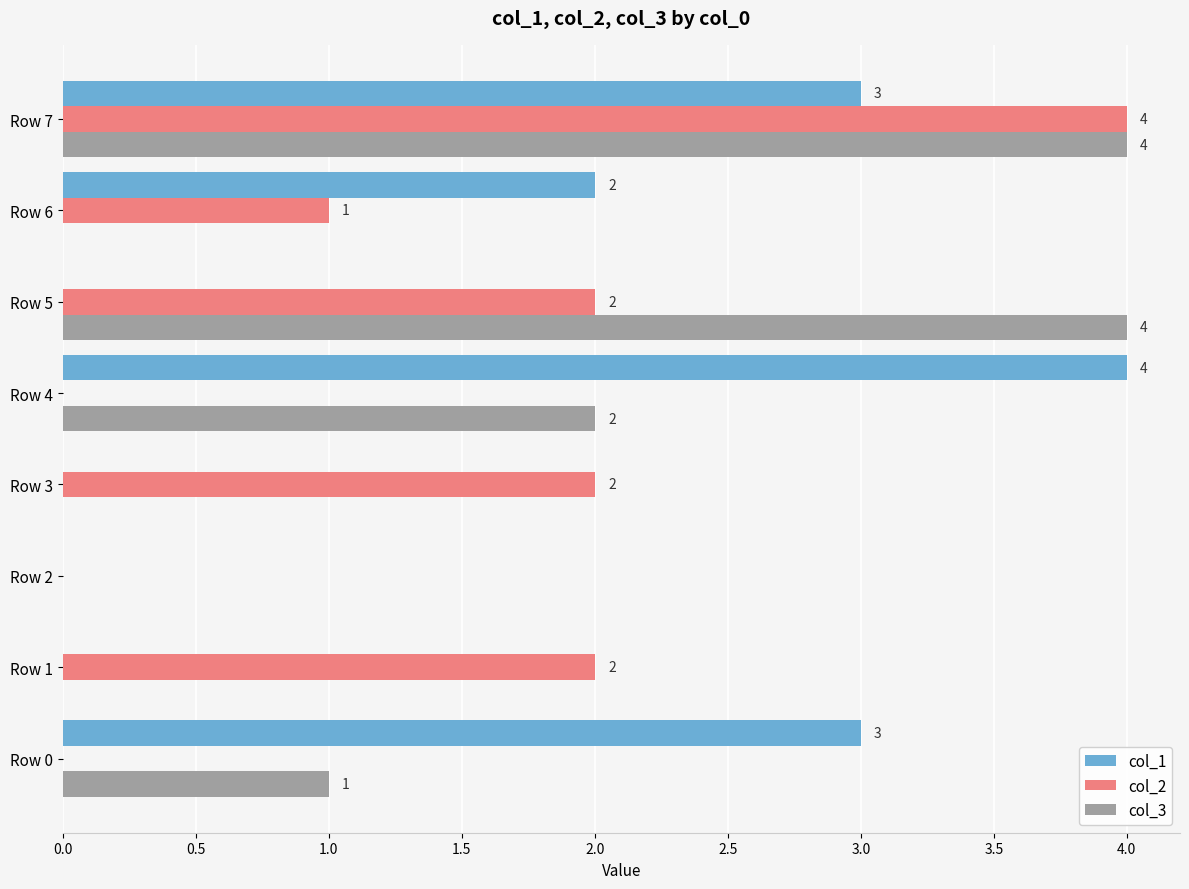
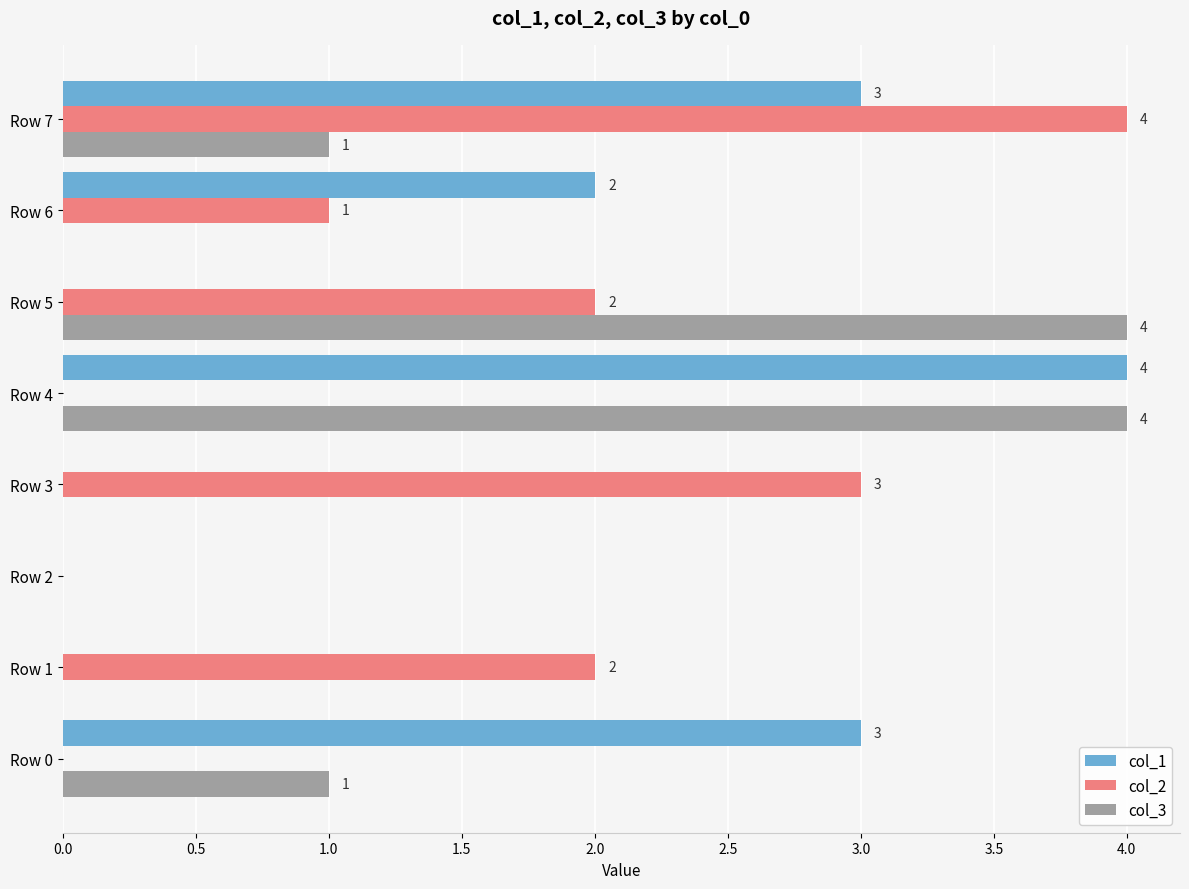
  {
    "col_1": {
      "Row 7": 3,
      "Row 6": 2,
      "Row 4": 4,
      "Row 0": 3
    },
    "col_2": {
      "Row 7": 4,
      "Row 6": 1,
      "Row 5": 2,
-     "Row 3": 2,
+     "Row 3": 3,
      "Row 1": 2
    },
    "col_3": {
-     "Row 7": 4,
+     "Row 7": 1,
      "Row 5": 4,
-     "Row 4": 2,
+     "Row 4": 4,
      "Row 0": 1
    }
  }
